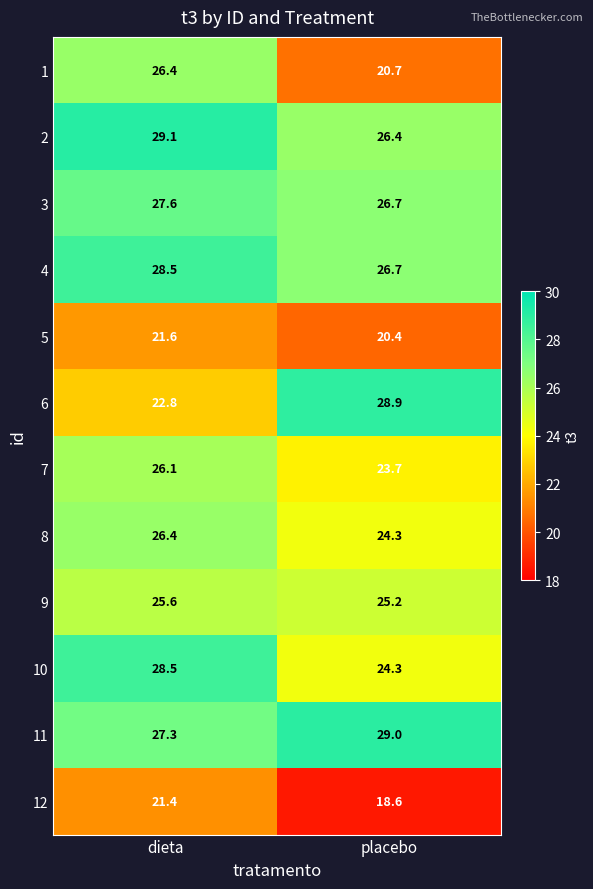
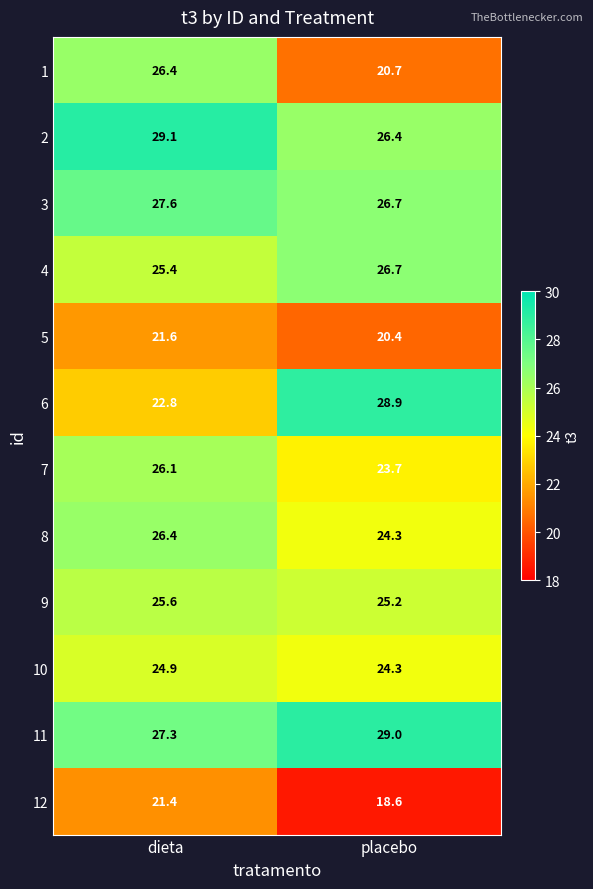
  {
    "1": {
      "dieta": 26.4,
      "placebo": 20.7
    },
    "2": {
      "dieta": 29.1,
      "placebo": 26.4
    },
    "3": {
      "dieta": 27.6,
      "placebo": 26.7
    },
    "4": {
-     "dieta": 28.5,
+     "dieta": 25.4,
      "placebo": 26.7
    },
    "5": {
      "dieta": 21.6,
      "placebo": 20.4
    },
    "6": {
      "dieta": 22.8,
      "placebo": 28.9
    },
    "7": {
      "dieta": 26.1,
      "placebo": 23.7
    },
    "8": {
      "dieta": 26.4,
      "placebo": 24.3
    },
    "9": {
      "dieta": 25.6,
      "placebo": 25.2
    },
    "10": {
-     "dieta": 28.5,
+     "dieta": 24.9,
      "placebo": 24.3
    },
    "11": {
      "dieta": 27.3,
      "placebo": 29.0
    },
    "12": {
      "dieta": 21.4,
      "placebo": 18.6
    }
  }
